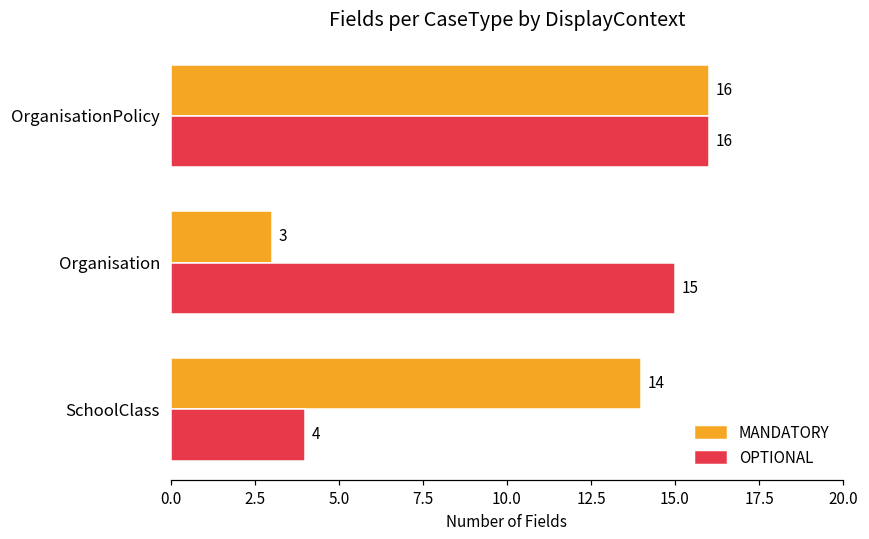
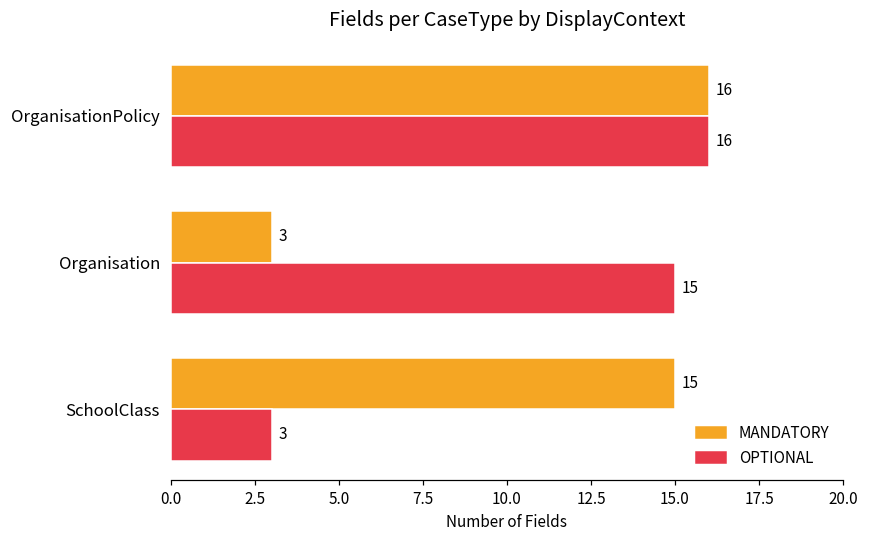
  {
    "MANDATORY": {
      "OrganisationPolicy": 16,
      "Organisation": 3,
-     "SchoolClass": 14
+     "SchoolClass": 15
    },
    "OPTIONAL": {
      "OrganisationPolicy": 16,
      "Organisation": 15,
-     "SchoolClass": 4
+     "SchoolClass": 3
    }
  }
